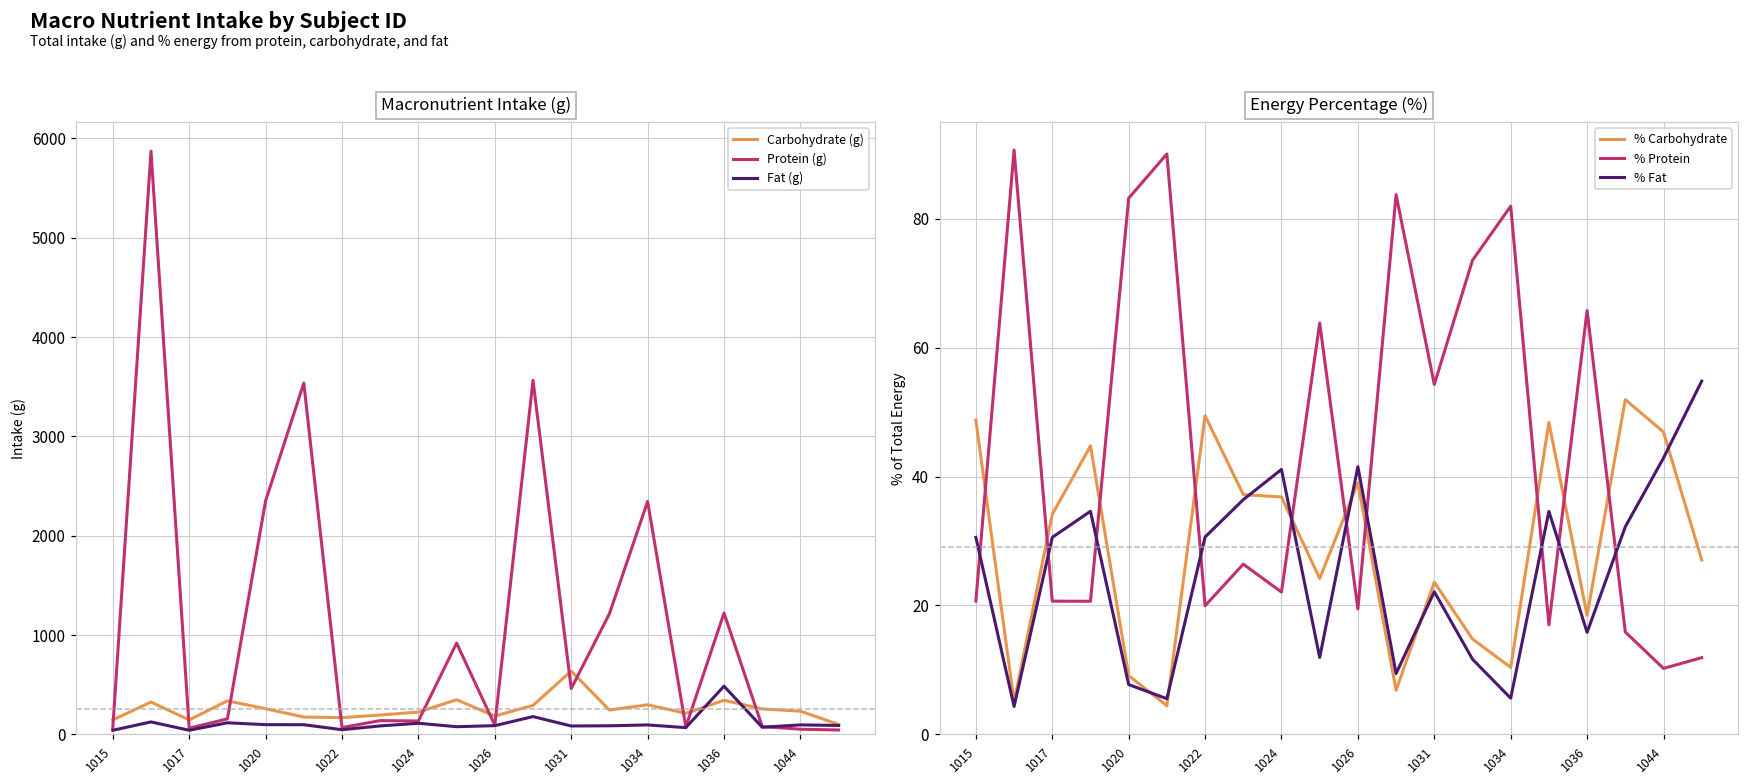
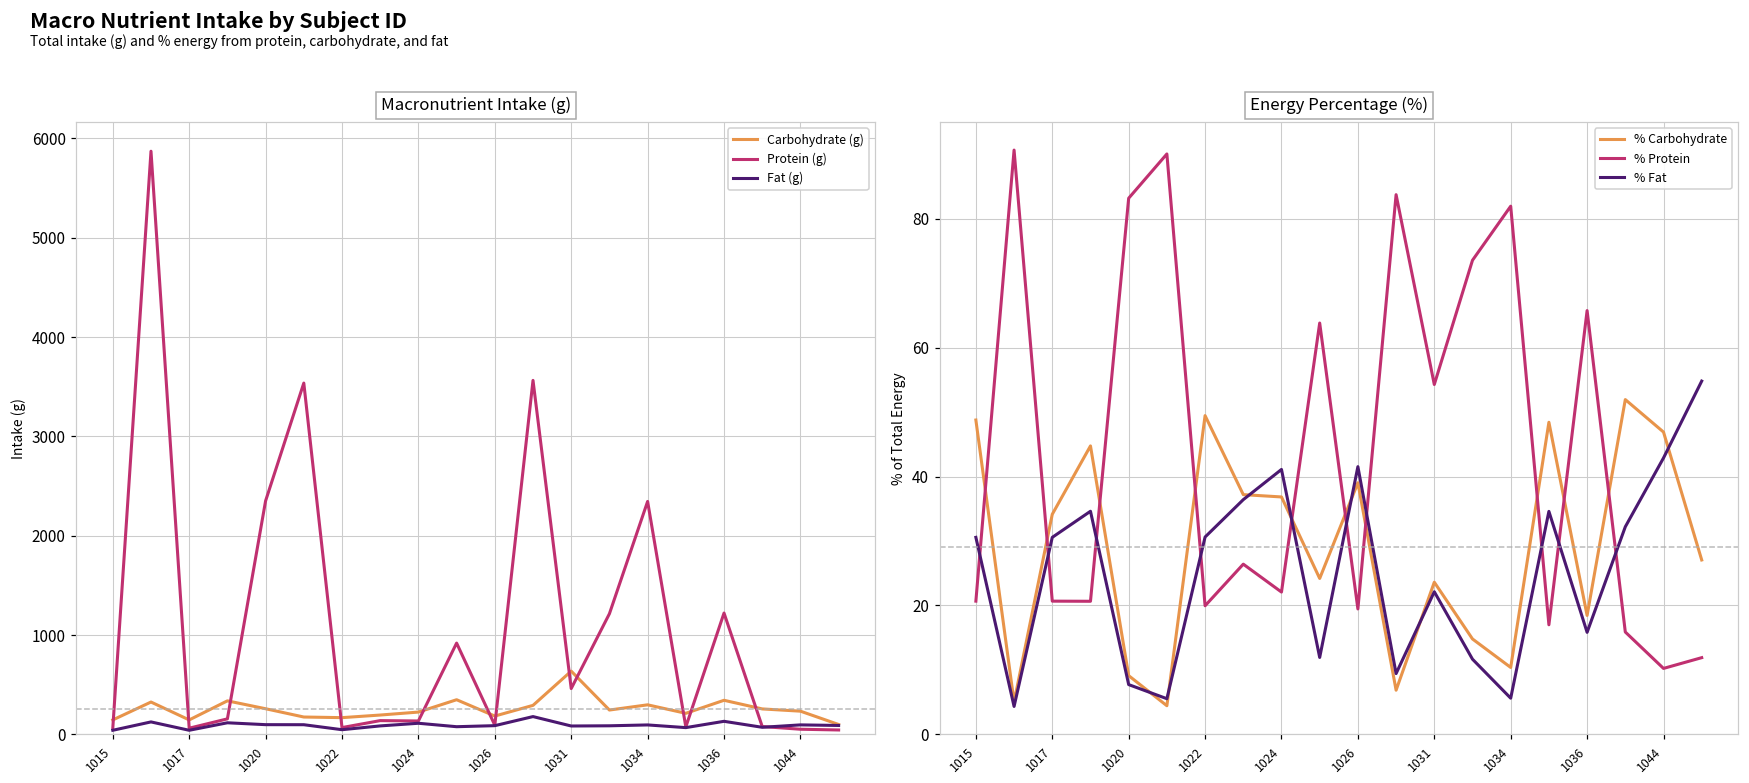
  {
    "Macronutrient Intake (g)": {
      "Carbohydrate (g)": {
        "1015": 100,
        "1017": 100,
        "1020": 300,
        "1022": 200,
        "1024": 200,
        "1026": 200,
        "1031": 600,
        "1034": 300,
        "1036": 300,
        "1044": 200
      },
      "Protein (g)": {
        "1020": 2400,
        "1031": 500,
        "1034": 2300,
        "1036": 1200,
        "1044": 100
      },
      "Fat (g)": {
        "1020": 100,
        "1031": 100,
        "1034": 100,
-       "1036": 500,
+       "1036": 100,
        "1044": 100
      }
    },
    "Energy Percentage (%)": {
      "% Carbohydrate": {
        "1015": 49,
        "1017": 34,
        "1020": 9,
        "1022": 49,
        "1024": 37,
        "1026": 39,
        "1031": 24,
        "1034": 10,
        "1036": 18,
        "1044": 47
      },
      "% Protein": {
        "1015": 21,
        "1017": 21,
        "1020": 83,
        "1022": 20,
        "1024": 22,
        "1026": 19,
        "1031": 54,
        "1034": 82,
        "1036": 66,
        "1044": 10
      },
      "% Fat": {
        "1015": 31,
        "1017": 31,
        "1020": 8,
        "1022": 31,
        "1024": 41,
        "1026": 42,
        "1031": 22,
        "1034": 6,
        "1036": 16,
        "1044": 43
      }
    }
  }
